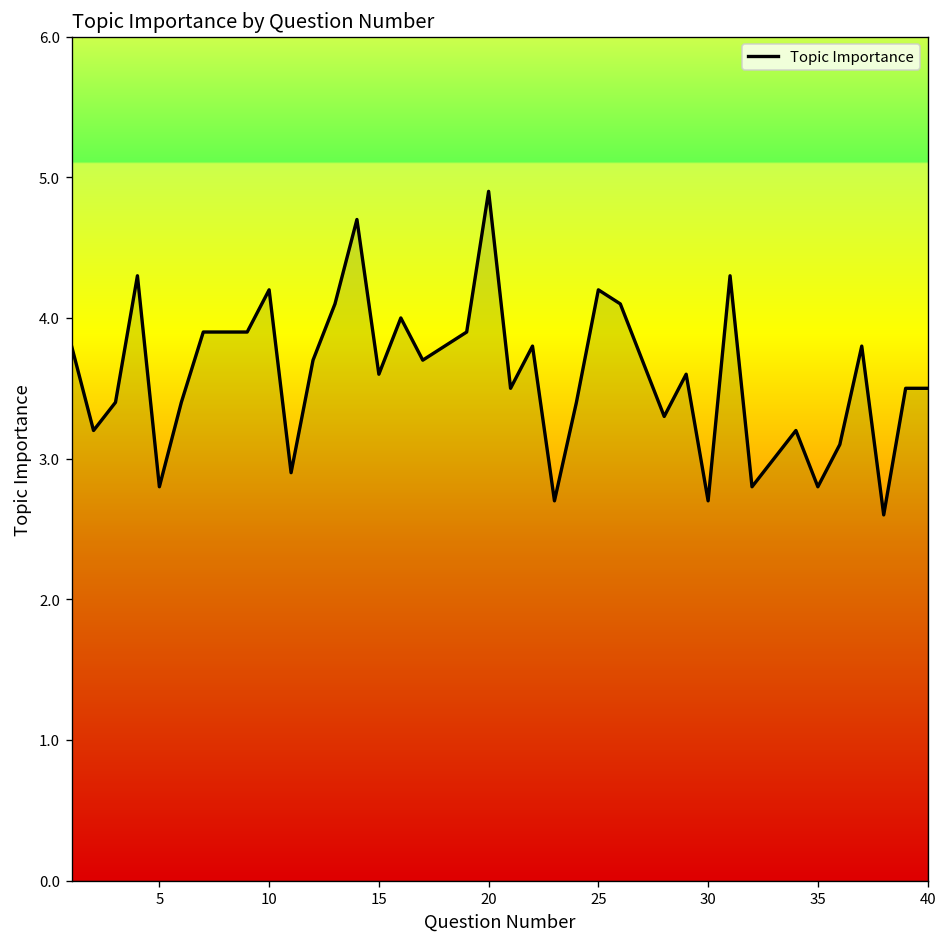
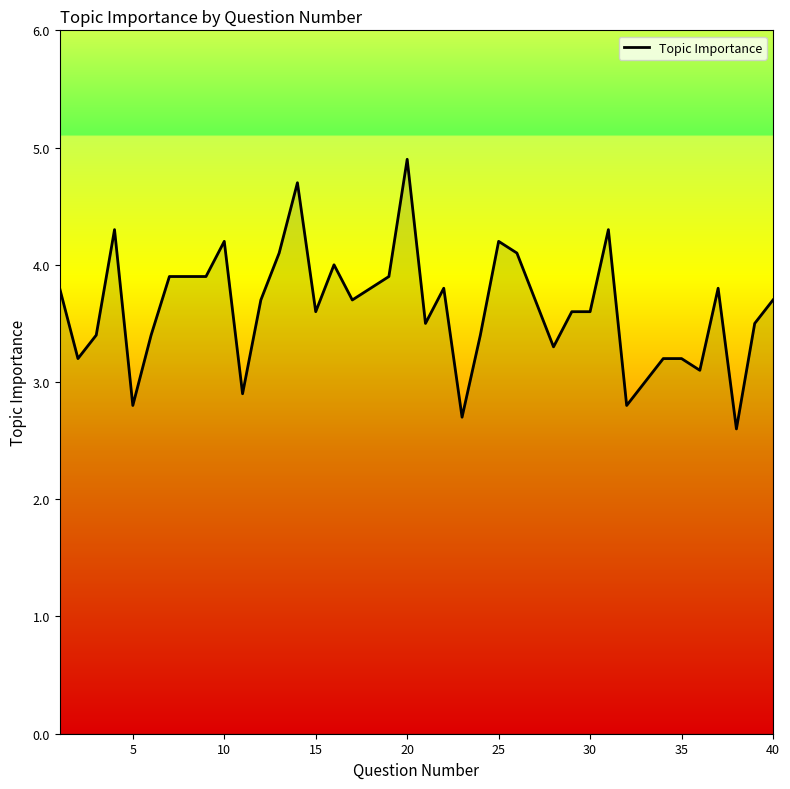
  {
    "5": 2.8,
    "10": 4.2,
    "15": 3.6,
    "20": 4.9,
    "25": 4.2,
-   "30": 2.7,
-   "35": 2.8,
-   "40": 3.5
+   "30": 3.6,
+   "35": 3.2,
+   "40": 3.7
  }
